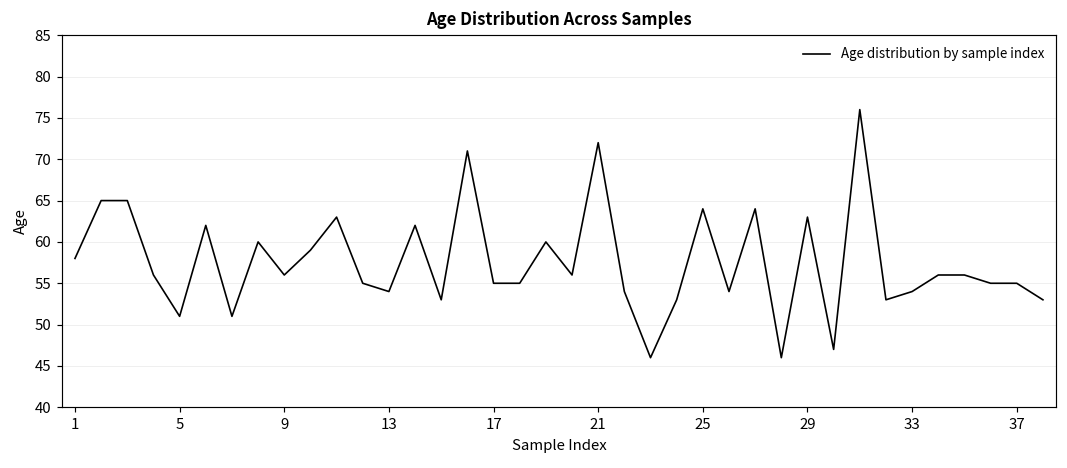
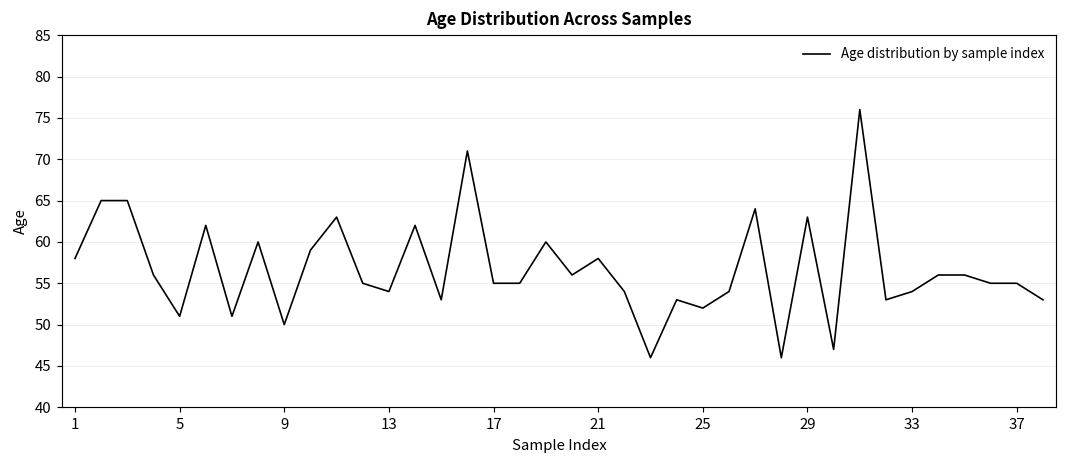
  {
    "1": 58,
    "5": 51,
-   "9": 56,
+   "9": 50,
    "13": 54,
    "17": 55,
-   "21": 72,
-   "25": 64,
+   "21": 58,
+   "25": 52,
    "29": 63,
    "33": 54,
    "37": 55
  }
